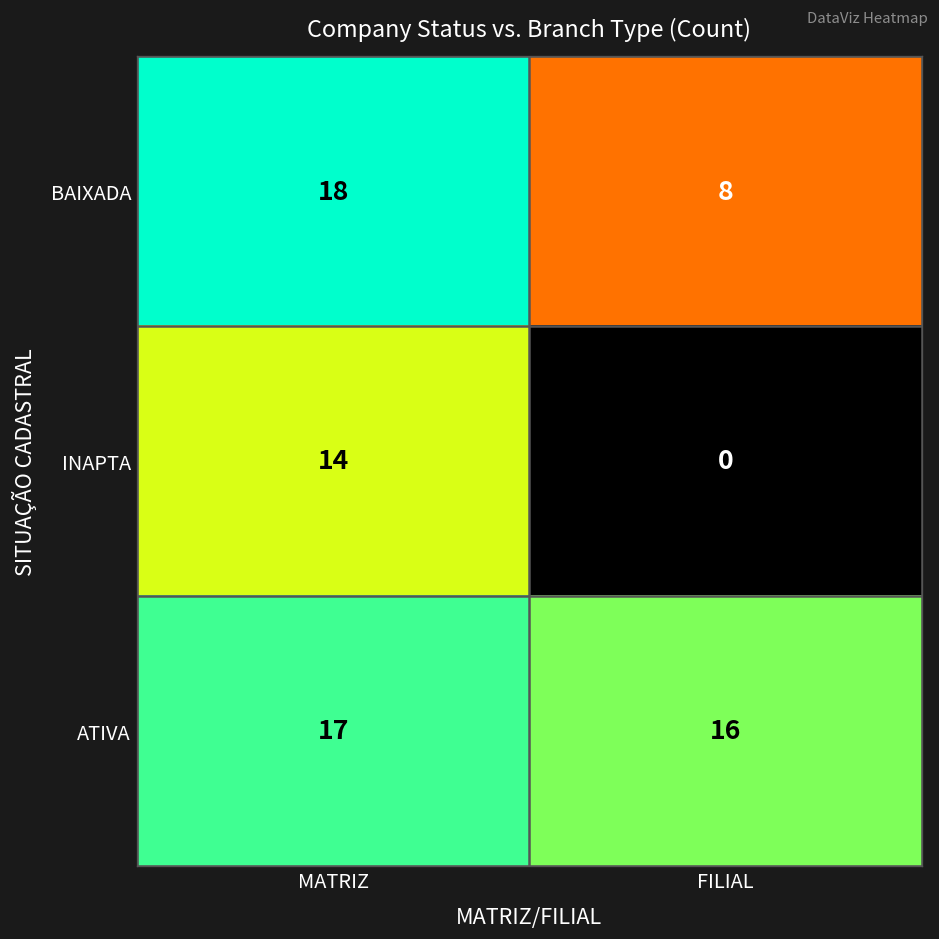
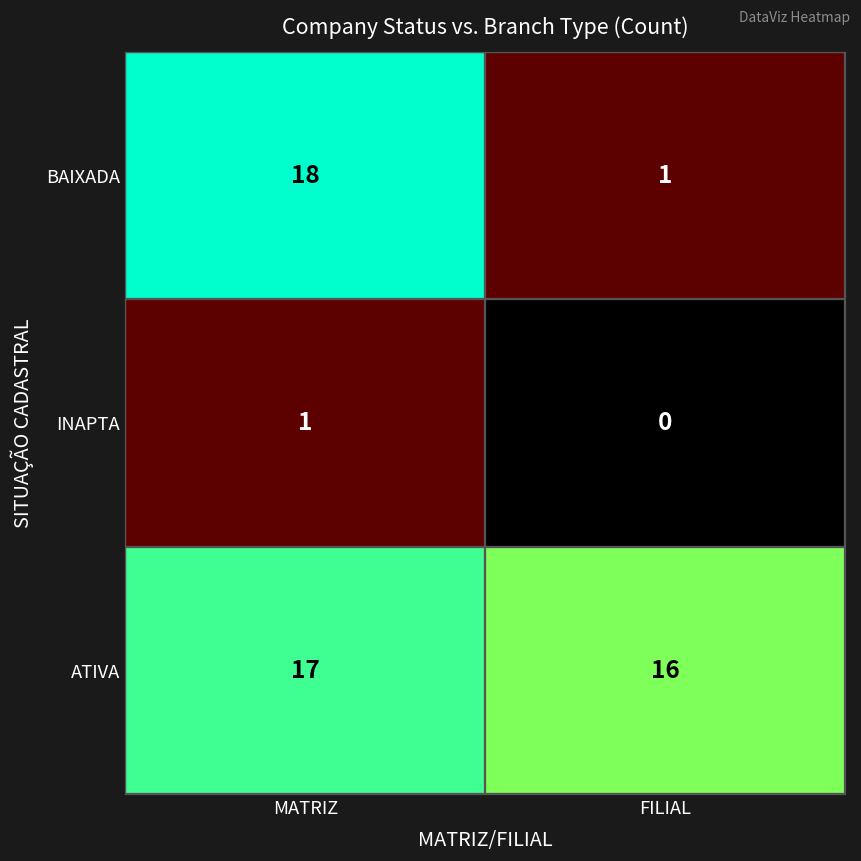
  {
    "BAIXADA": {
      "MATRIZ": 18,
-     "FILIAL": 8
+     "FILIAL": 1
    },
    "INAPTA": {
-     "MATRIZ": 14,
+     "MATRIZ": 1,
      "FILIAL": 0
    },
    "ATIVA": {
      "MATRIZ": 17,
      "FILIAL": 16
    }
  }
